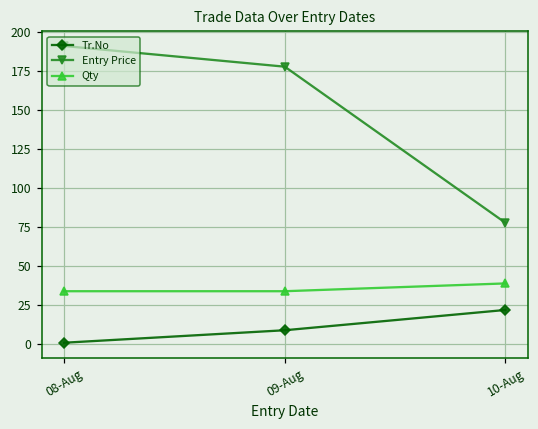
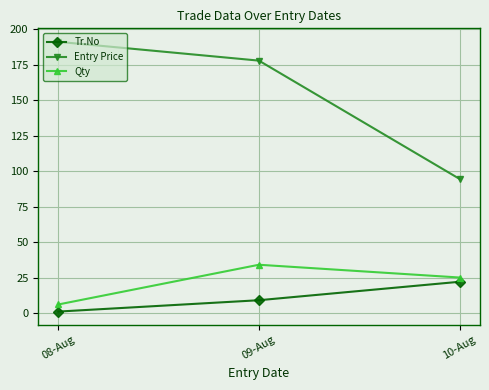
  {
    "Tr.No": {
      "08-Aug": 1,
      "09-Aug": 9,
      "10-Aug": 22
    },
    "Entry Price": {
      "09-Aug": 178,
-     "10-Aug": 78
+     "10-Aug": 95
    },
    "Qty": {
-     "08-Aug": 34,
+     "08-Aug": 6,
      "09-Aug": 34,
-     "10-Aug": 39
+     "10-Aug": 25
    }
  }
